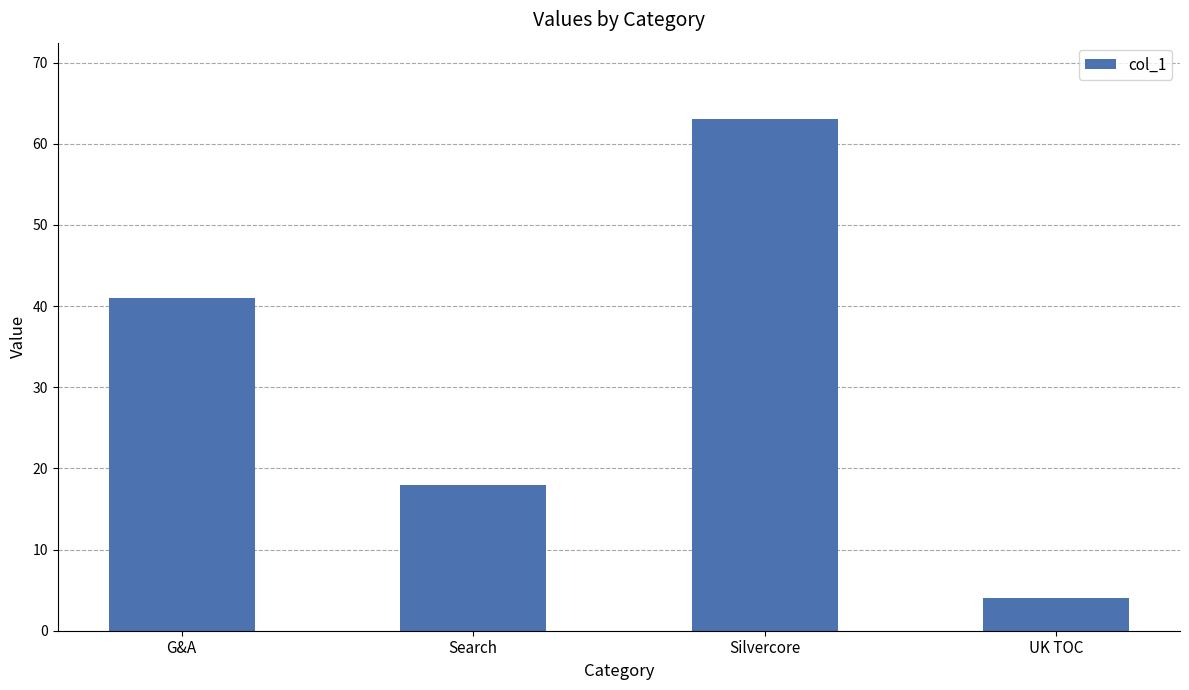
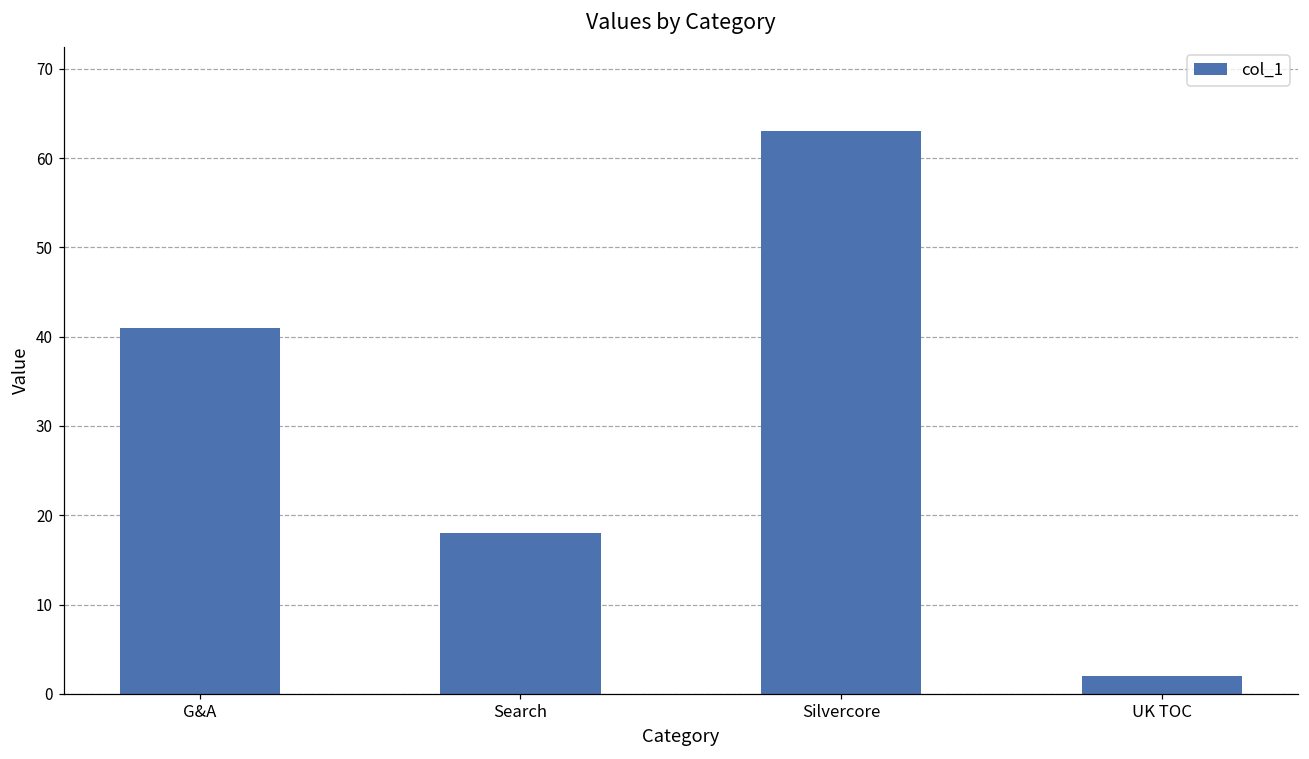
  {
    "G&A": 41,
    "Search": 18,
    "Silvercore": 63,
-   "UK TOC": 4
+   "UK TOC": 2
  }
